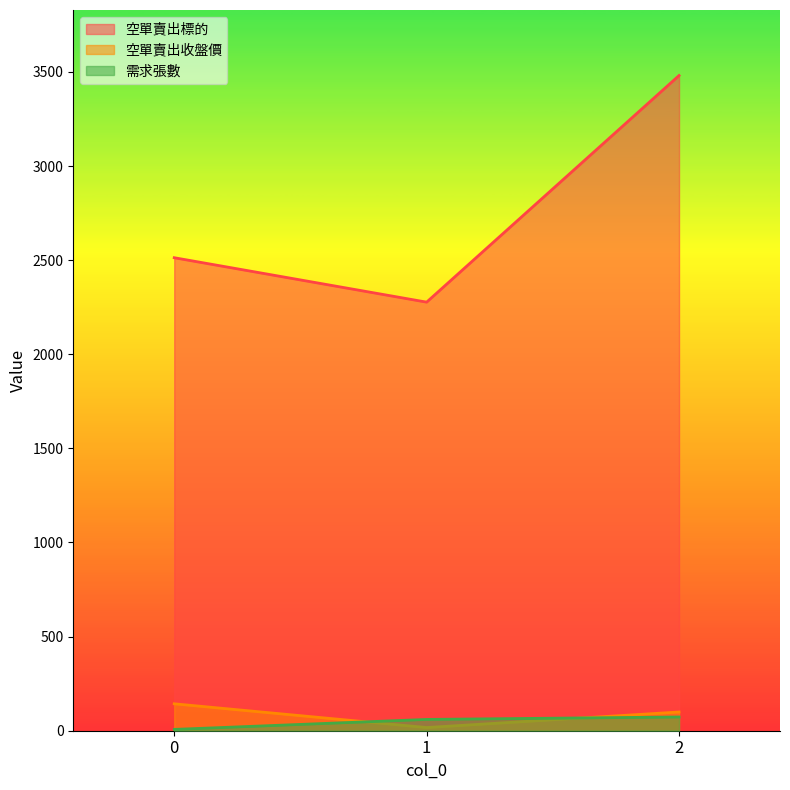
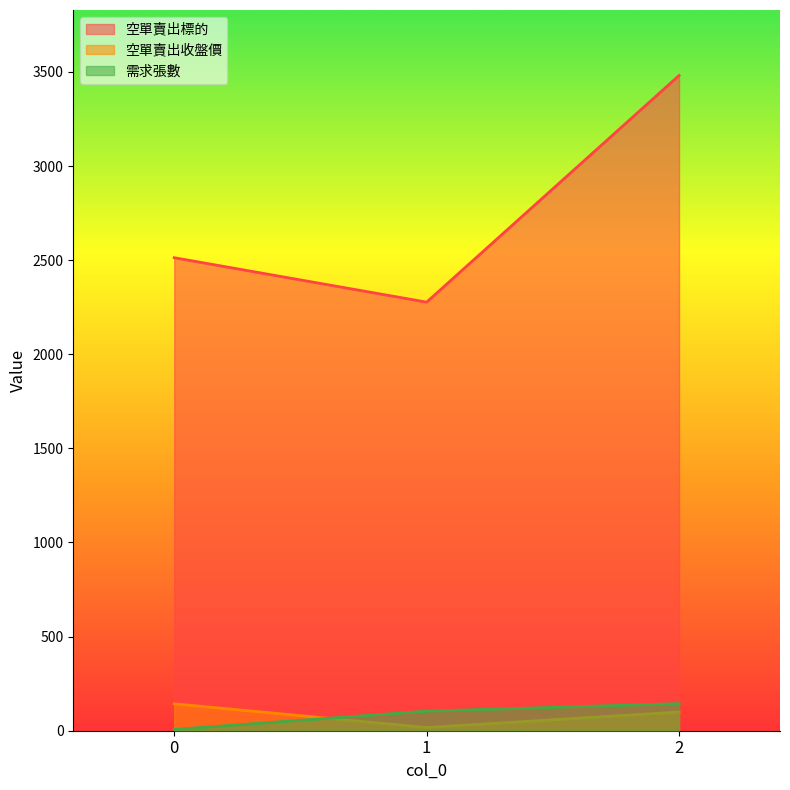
  {
    "空單賣出標的": {
      "0": 2510,
      "1": 2280,
      "2": 3480
    },
    "空單賣出收盤價": {
      "0": 140,
      "1": 20,
      "2": 100
    },
    "需求張數": {
      "0": 10,
-     "1": 60,
-     "2": 70
+     "1": 100,
+     "2": 140
    }
  }
